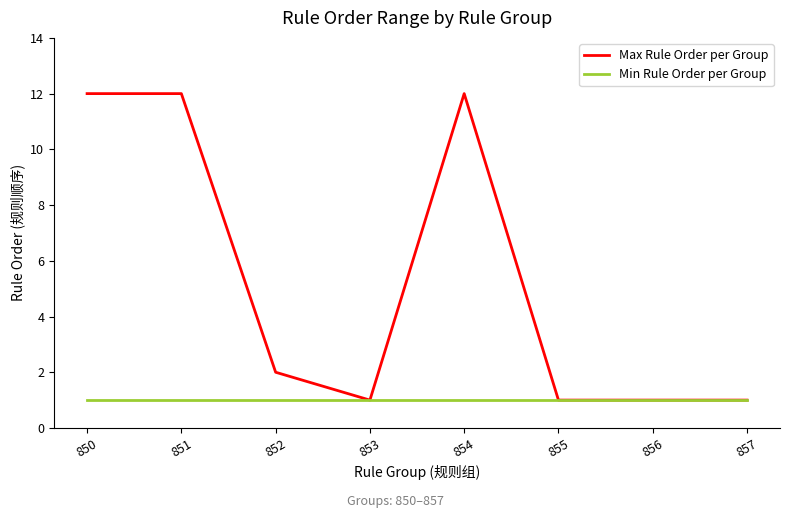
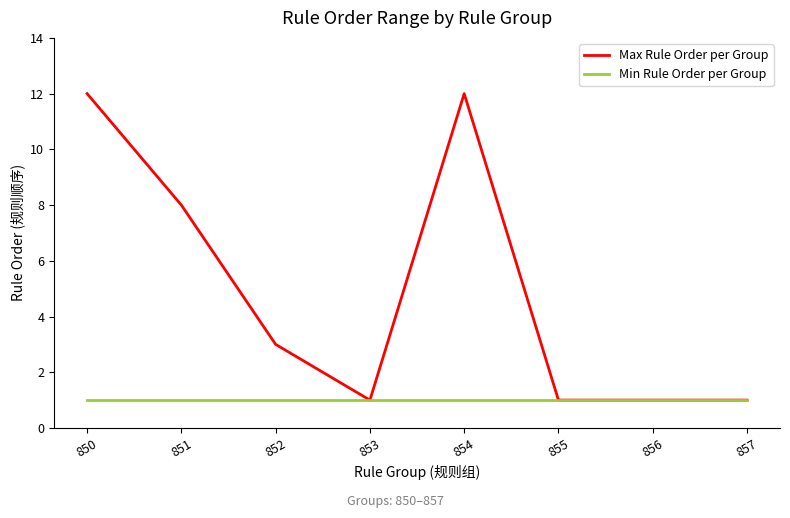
  {
    "Max Rule Order per Group": {
      "850": 12,
-     "851": 12,
-     "852": 2,
+     "851": 8,
+     "852": 3,
      "854": 12
    },
    "Min Rule Order per Group": {
      "850": 1,
      "851": 1,
      "852": 1,
      "854": 1
    }
  }
